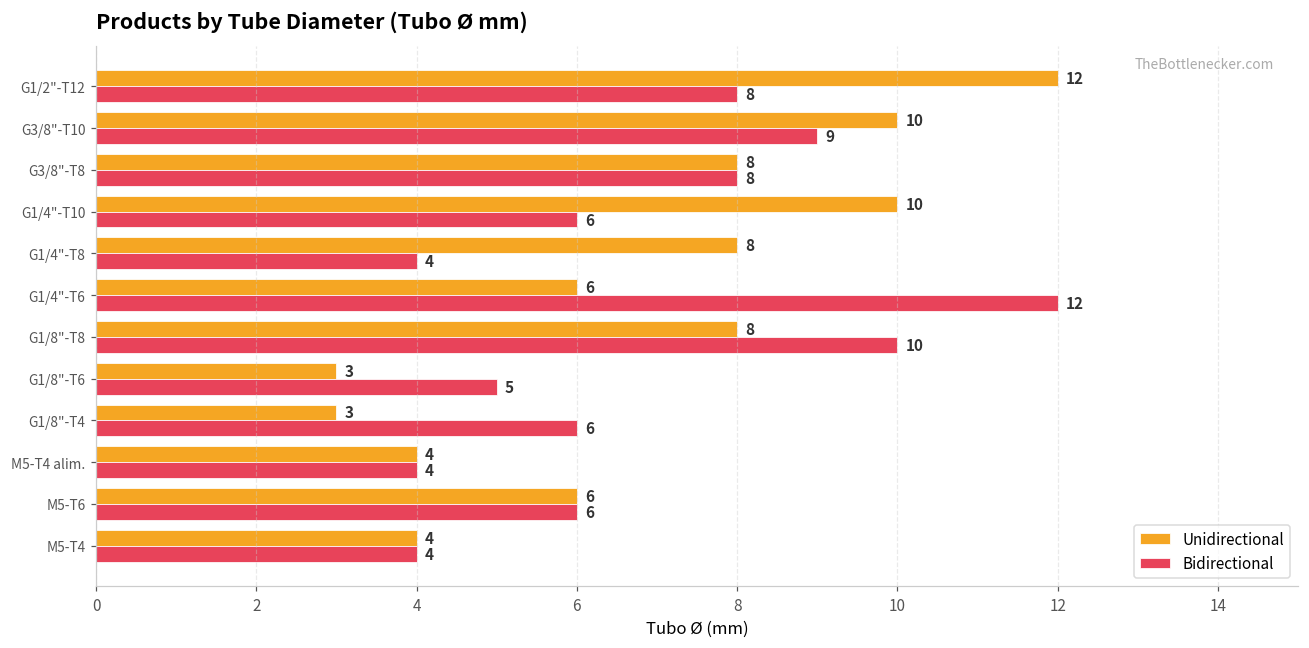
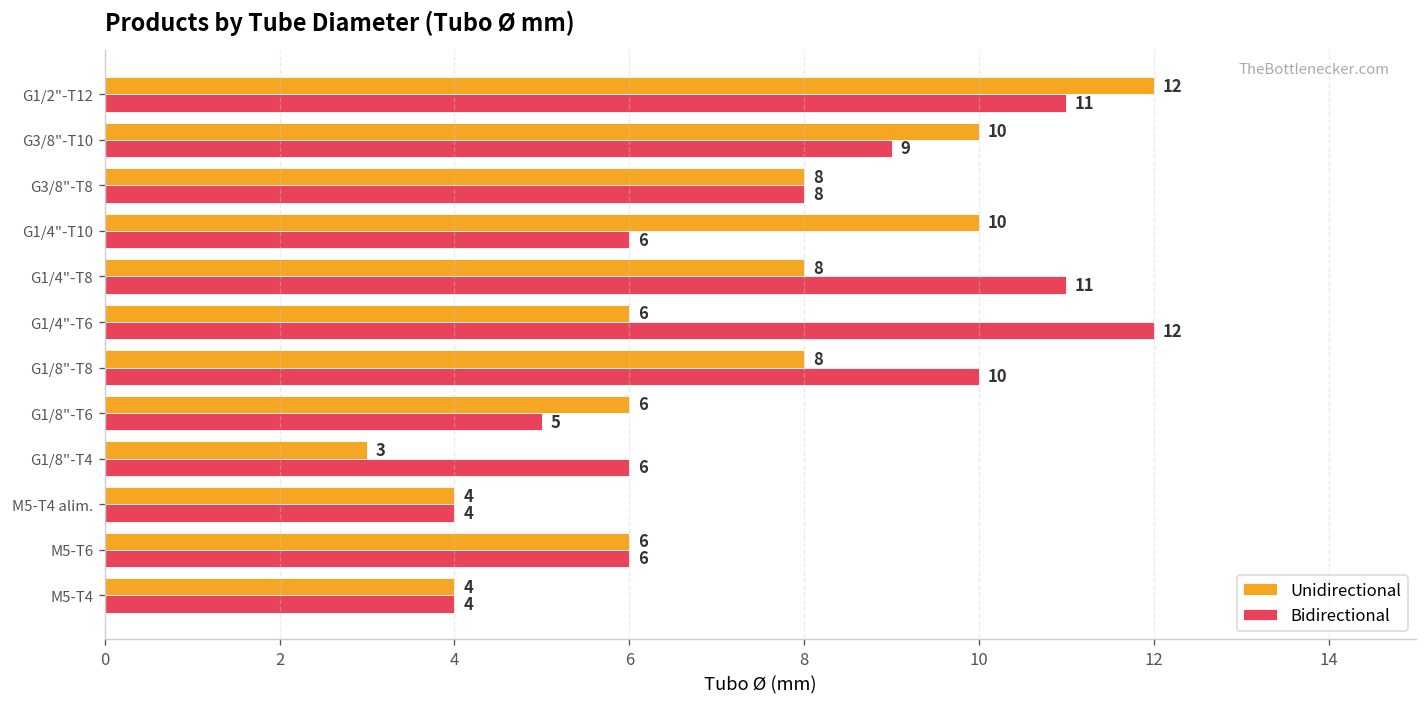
  {
    "Unidirectional": {
      "G1/2\"-T12": 12,
      "G3/8\"-T10": 10,
      "G3/8\"-T8": 8,
      "G1/4\"-T10": 10,
      "G1/4\"-T8": 8,
      "G1/4\"-T6": 6,
      "G1/8\"-T8": 8,
-     "G1/8\"-T6": 3,
+     "G1/8\"-T6": 6,
      "G1/8\"-T4": 3,
      "M5-T4 alim.": 4,
      "M5-T6": 6,
      "M5-T4": 4
    },
    "Bidirectional": {
-     "G1/2\"-T12": 8,
+     "G1/2\"-T12": 11,
      "G3/8\"-T10": 9,
      "G3/8\"-T8": 8,
      "G1/4\"-T10": 6,
-     "G1/4\"-T8": 4,
+     "G1/4\"-T8": 11,
      "G1/4\"-T6": 12,
      "G1/8\"-T8": 10,
      "G1/8\"-T6": 5,
      "G1/8\"-T4": 6,
      "M5-T4 alim.": 4,
      "M5-T6": 6,
      "M5-T4": 4
    }
  }
